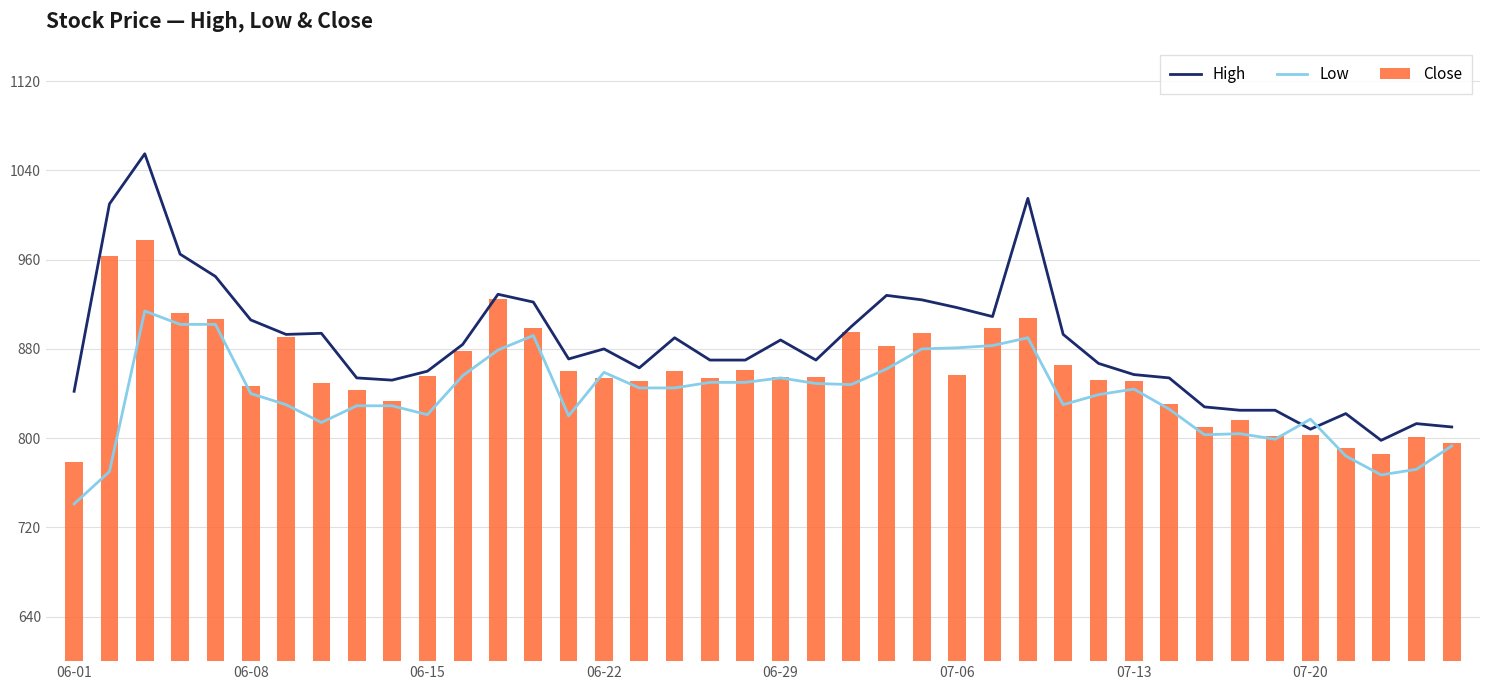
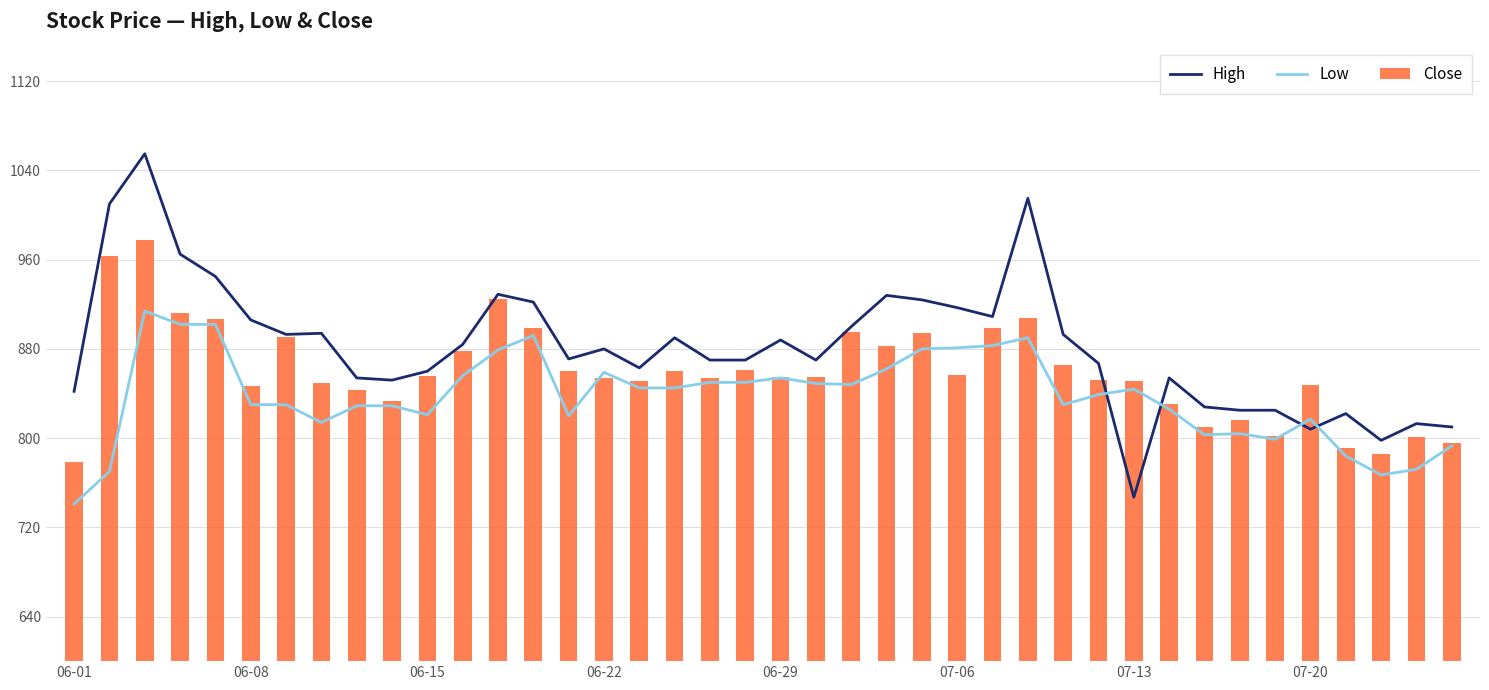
  {
    "High": {
      "06-01": 842,
      "06-08": 906,
      "06-15": 860,
      "06-22": 880,
      "06-29": 888,
      "07-06": 917,
-     "07-13": 857,
+     "07-13": 747,
      "07-20": 808
    },
    "Close": {
      "06-01": 779,
      "06-08": 847,
      "06-15": 856,
      "06-22": 854,
      "06-29": 855,
      "07-06": 857,
      "07-13": 851,
-     "07-20": 803
+     "07-20": 848
    },
    "Low": {
      "06-01": 741,
-     "06-08": 840,
+     "06-08": 830,
      "06-15": 821,
      "06-22": 859,
      "06-29": 854,
      "07-06": 881,
      "07-13": 844,
      "07-20": 817
    }
  }
